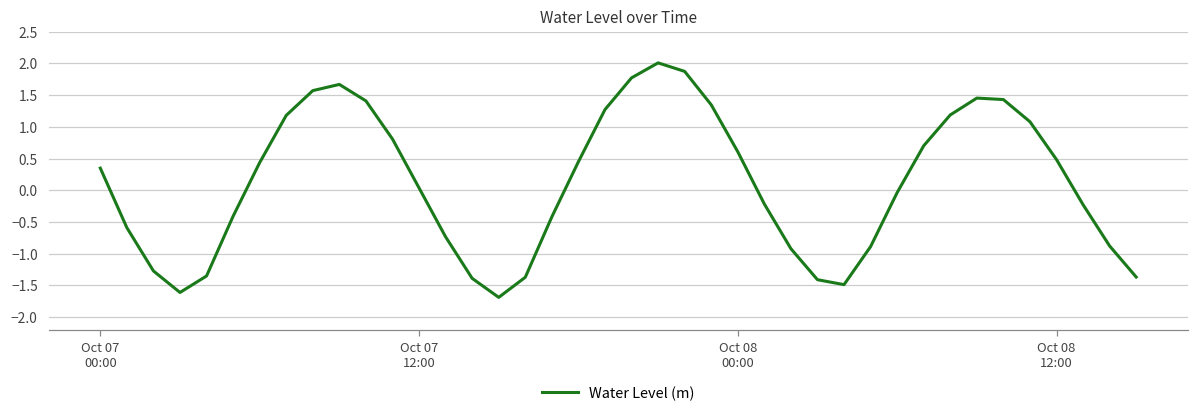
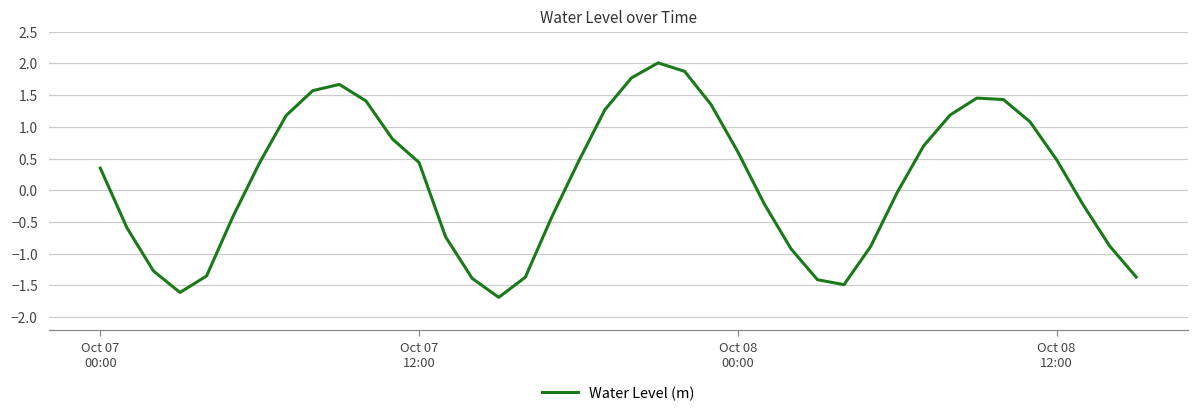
  {
    "Oct 07 00:00": 0.3,
-   "Oct 07 12:00": 0.0,
+   "Oct 07 12:00": 0.4,
    "Oct 08 00:00": 0.6,
    "Oct 08 12:00": 0.5
  }
